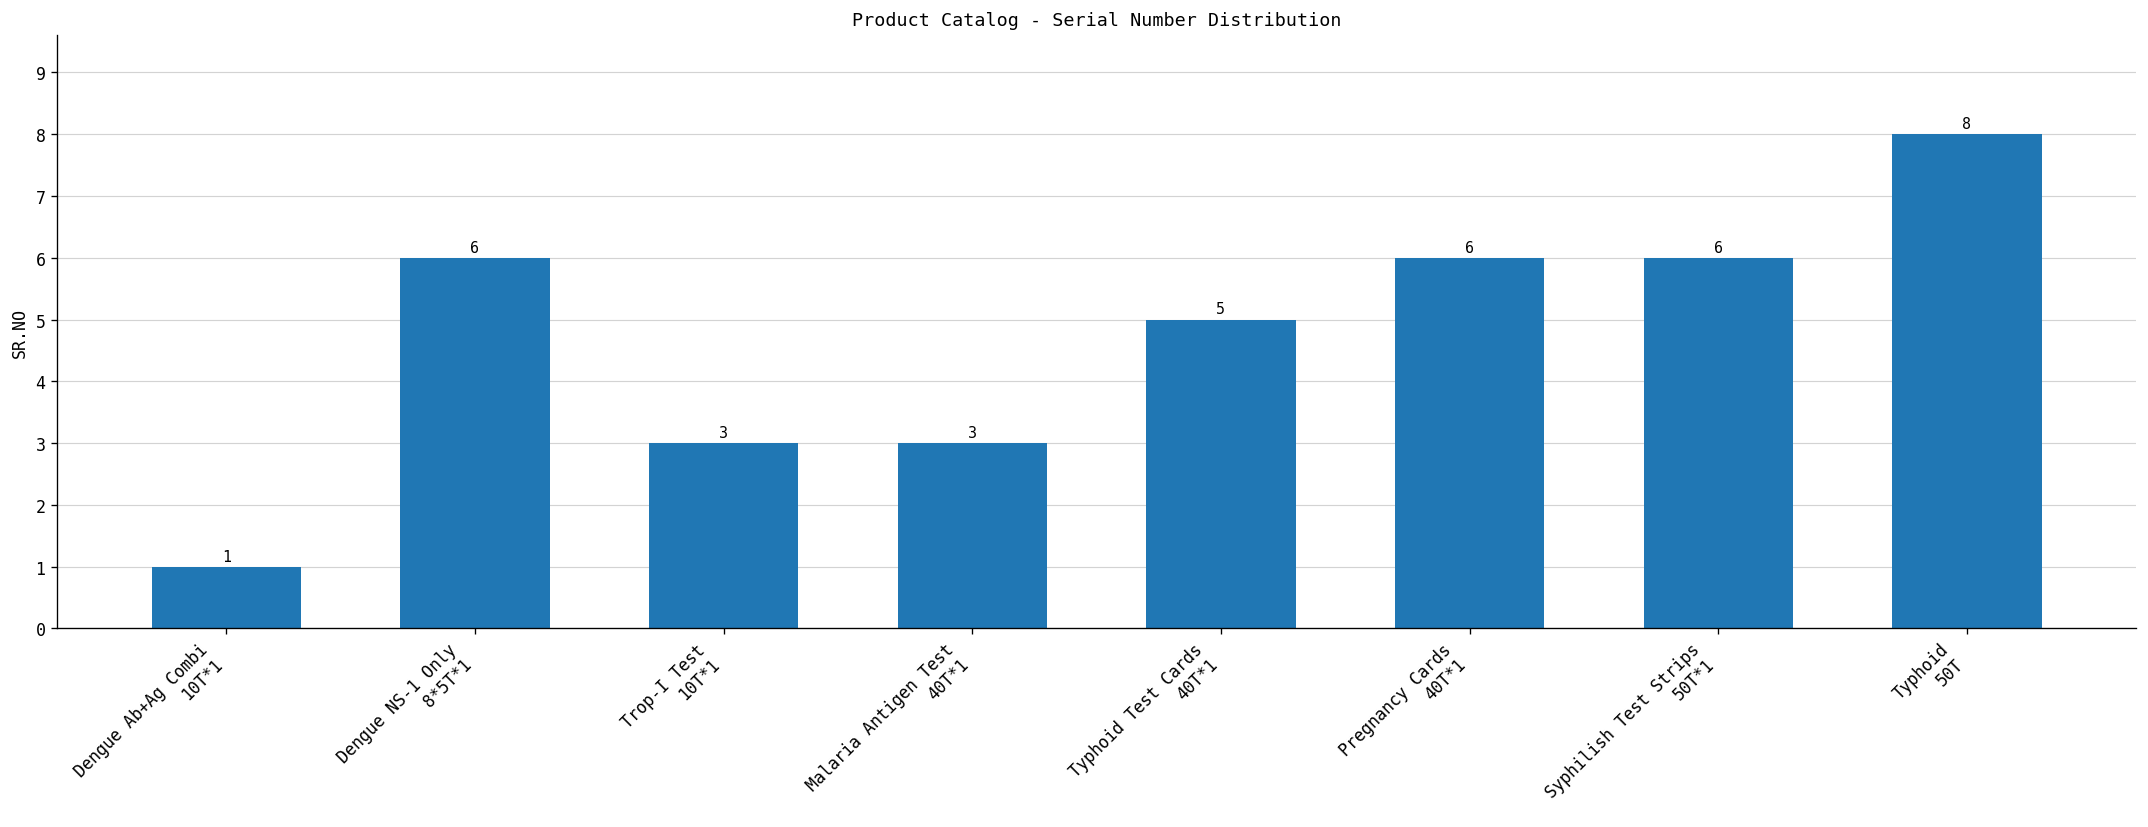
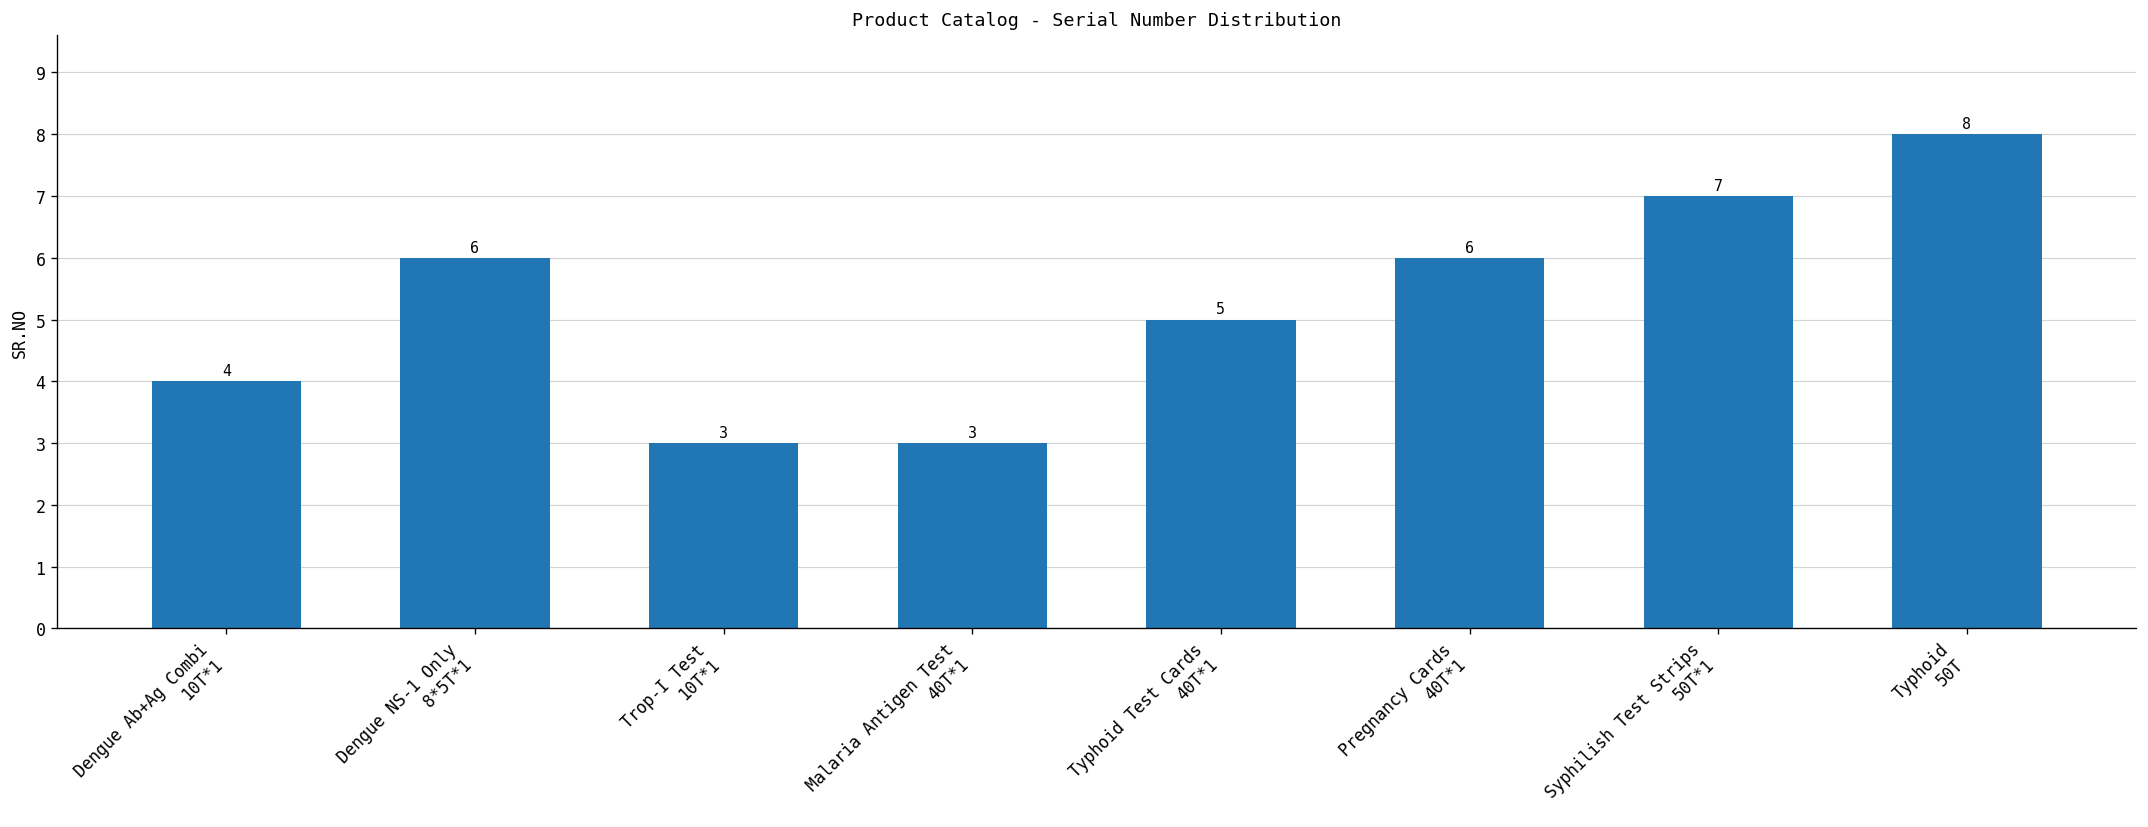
  {
-   "Dengue Ab+Ag Combi 10T*1": 1,
+   "Dengue Ab+Ag Combi 10T*1": 4,
    "Dengue NS-1 Only 8*5T*1": 6,
    "Trop-I Test 10T*1": 3,
    "Malaria Antigen Test 40T*1": 3,
    "Typhoid Test Cards 40T*1": 5,
    "Pregnancy Cards 40T*1": 6,
-   "Syphilish Test Strips 50T*1": 6,
+   "Syphilish Test Strips 50T*1": 7,
    "Typhoid 50T": 8
  }
